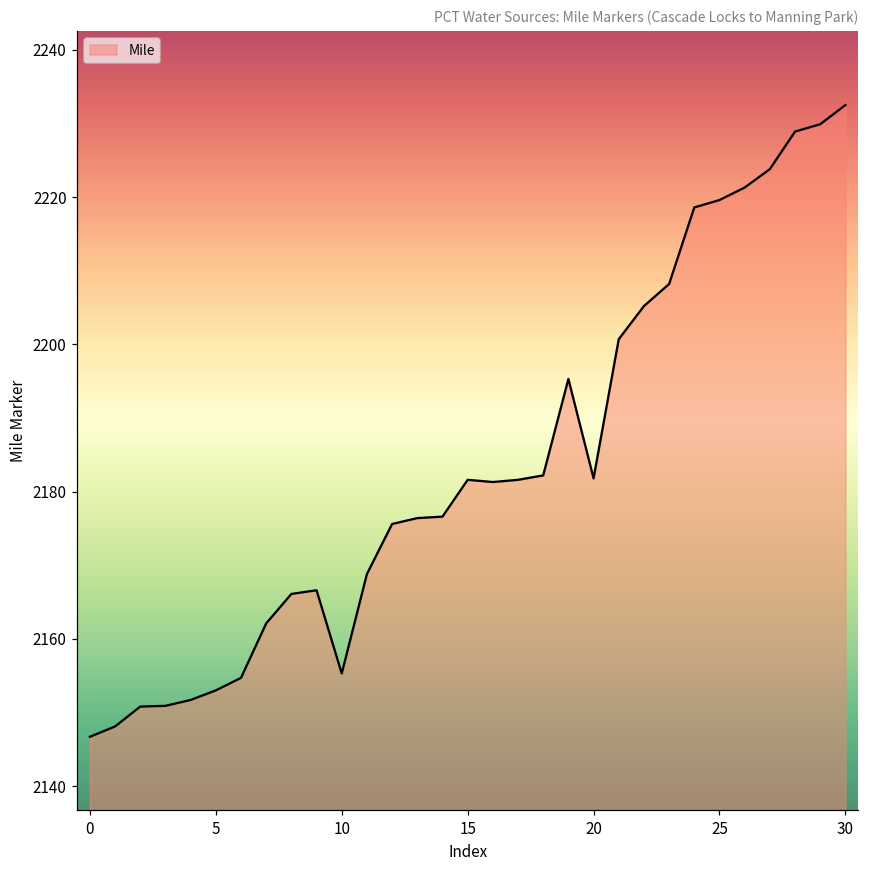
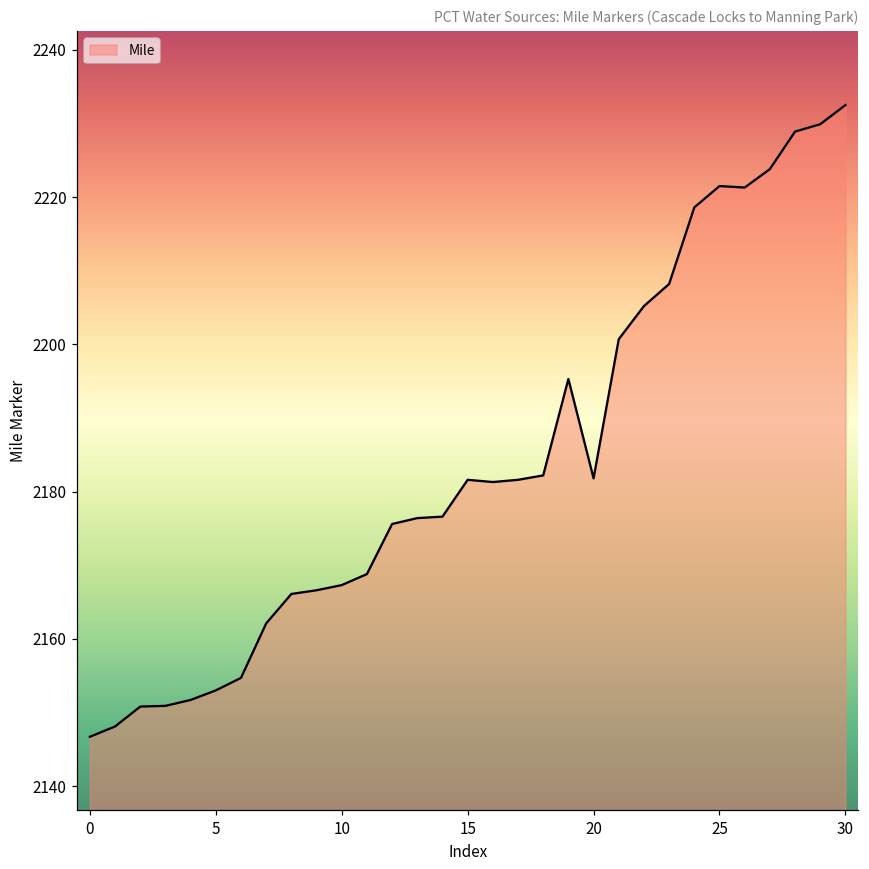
  {
    "0": 2147,
    "5": 2153,
-   "10": 2155,
+   "10": 2167,
    "15": 2182,
    "20": 2182,
-   "25": 2220,
+   "25": 2222,
    "30": 2233
  }
